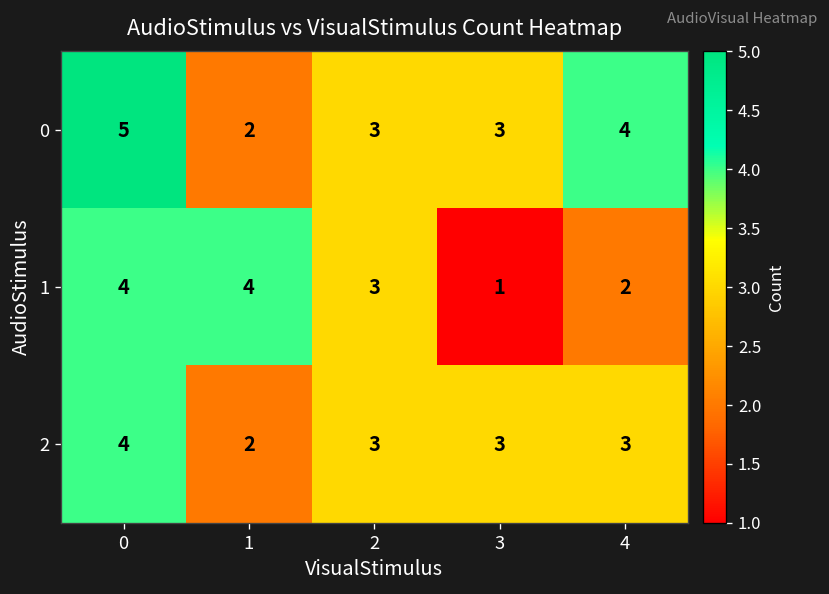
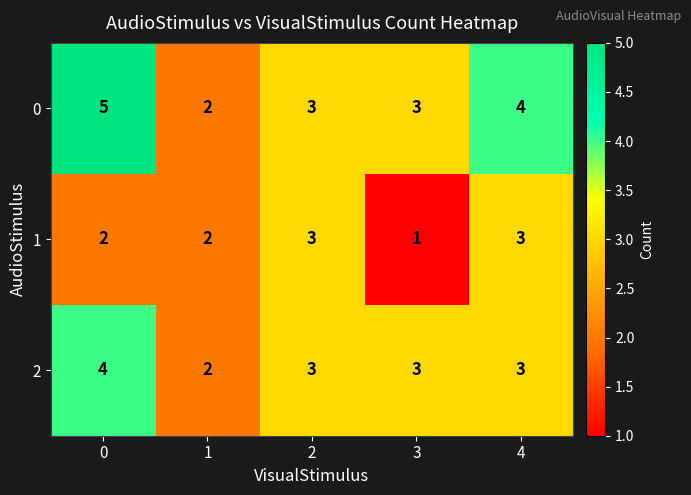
  {
    "0": {
      "0": 5,
      "1": 2,
      "2": 3,
      "3": 3,
      "4": 4
    },
    "1": {
-     "0": 4,
-     "1": 4,
+     "0": 2,
+     "1": 2,
      "2": 3,
      "3": 1,
-     "4": 2
+     "4": 3
    },
    "2": {
      "0": 4,
      "1": 2,
      "2": 3,
      "3": 3,
      "4": 3
    }
  }
